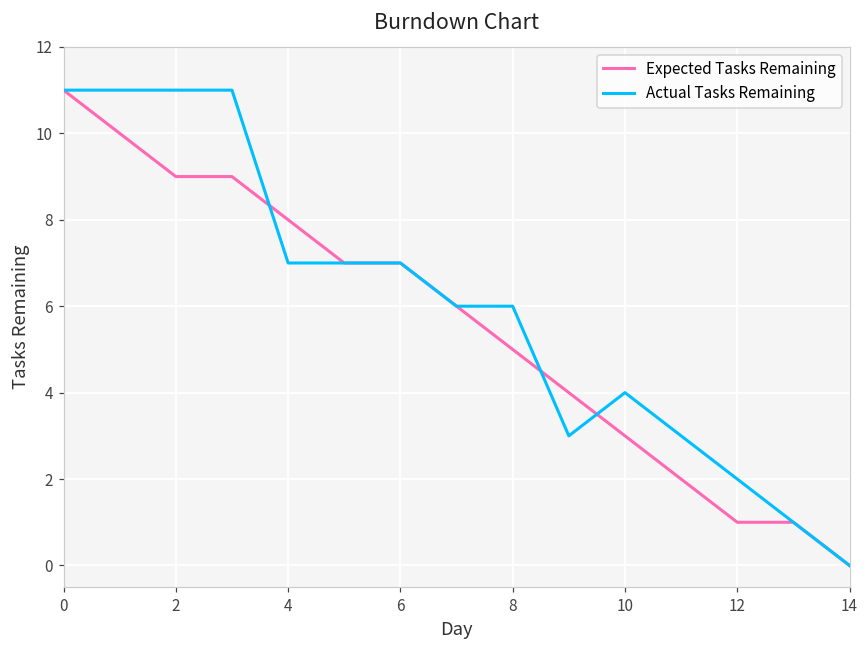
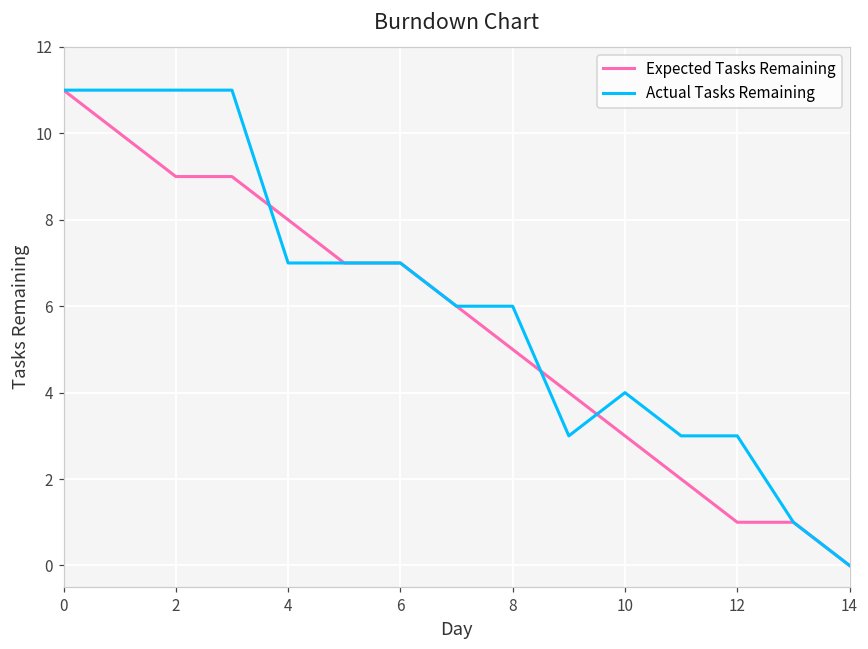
  {
    "Expected Tasks Remaining": {
      "2": 9,
      "4": 8,
      "8": 5,
      "10": 3,
      "12": 1
    },
    "Actual Tasks Remaining": {
      "2": 11,
      "4": 7,
      "8": 6,
      "10": 4,
-     "12": 2
+     "12": 3
    }
  }
